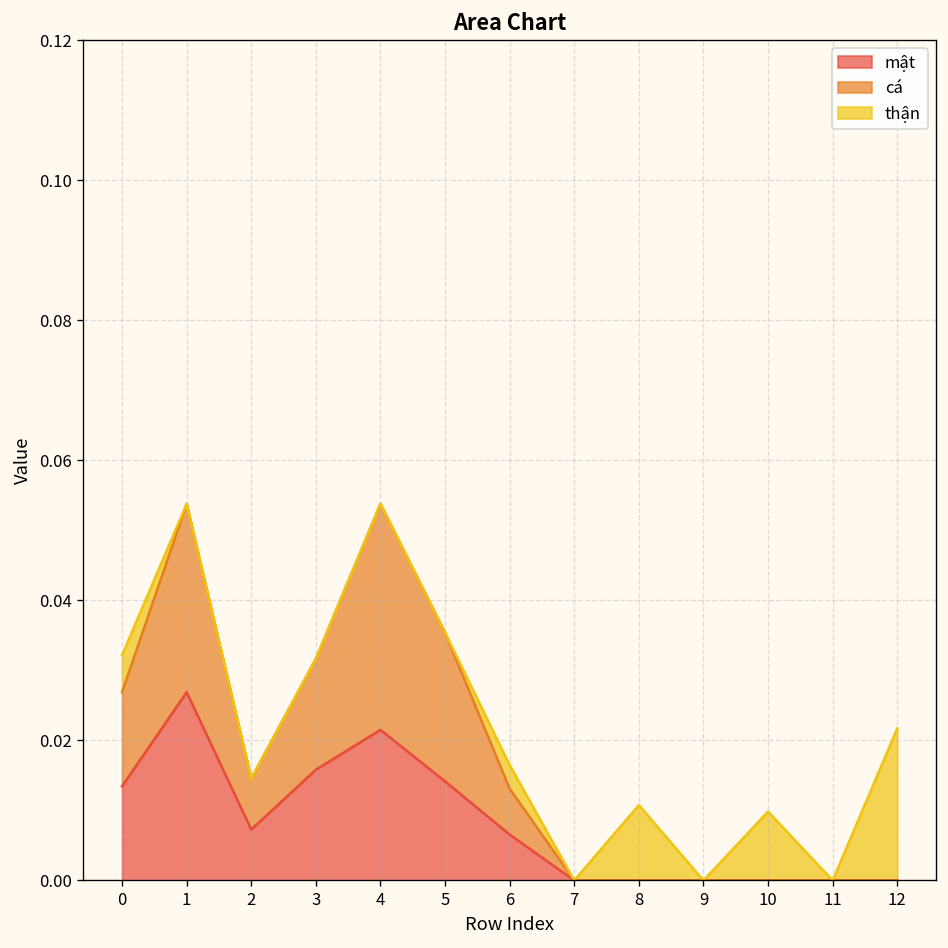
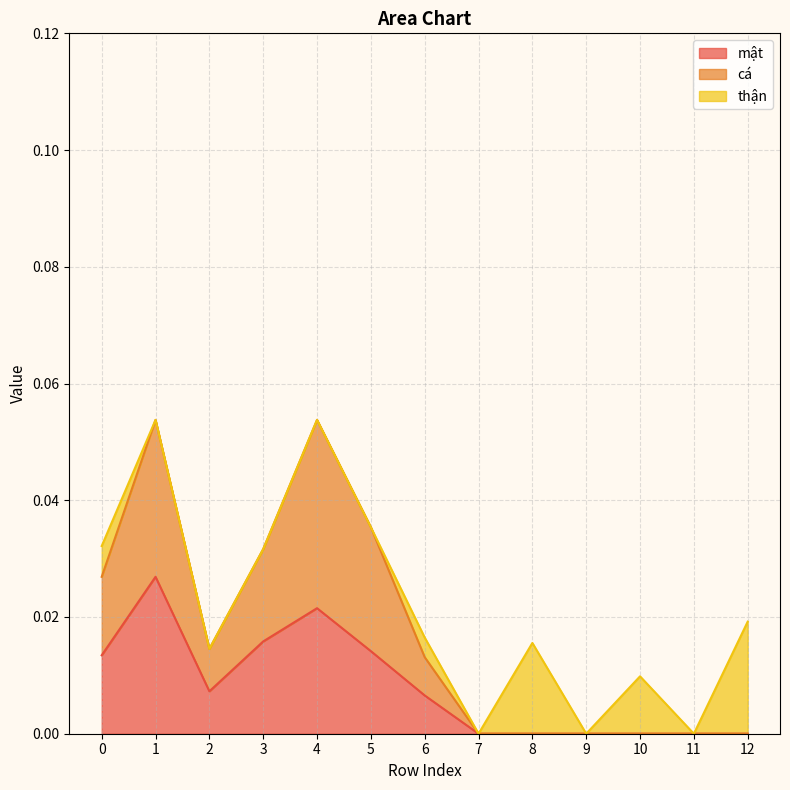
  {
    "thận": {
      "0": 0.005,
      "6": 0.003,
-     "8": 0.011,
+     "8": 0.016,
      "10": 0.010,
-     "12": 0.022
+     "12": 0.019
    }
  }
